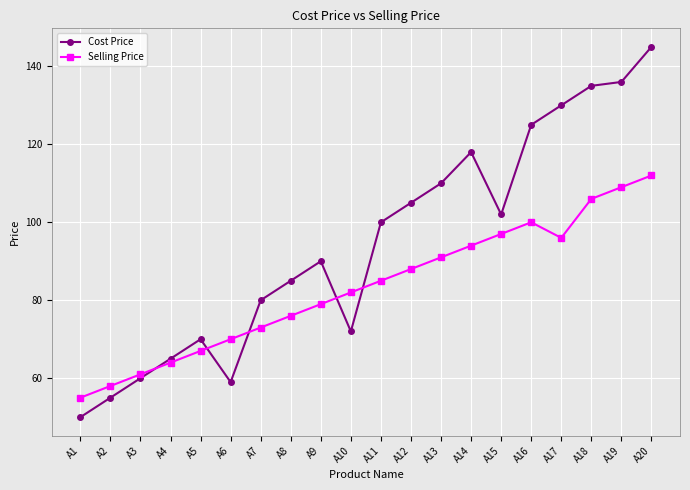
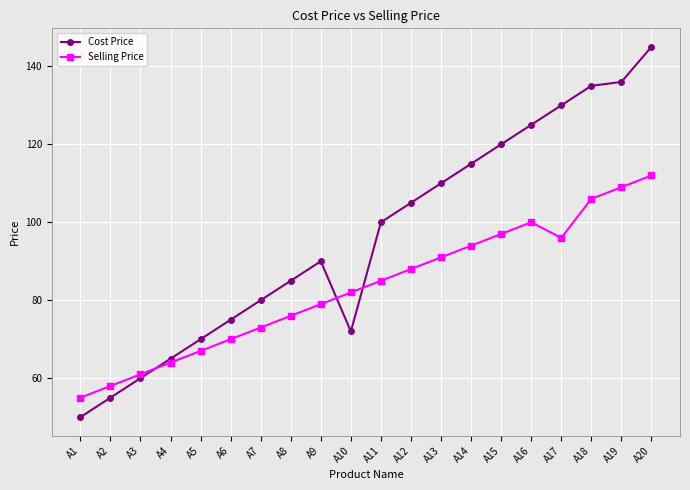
  {
    "Cost Price": {
      "A1": 50,
      "A2": 55,
      "A3": 60,
      "A4": 65,
      "A5": 70,
-     "A6": 59,
+     "A6": 75,
      "A7": 80,
      "A8": 85,
      "A9": 90,
      "A10": 72,
      "A11": 100,
      "A12": 105,
      "A13": 110,
-     "A14": 118,
-     "A15": 102,
+     "A14": 115,
+     "A15": 120,
      "A16": 125,
      "A17": 130,
      "A18": 135,
      "A19": 136,
      "A20": 145
    },
    "Selling Price": {
      "A1": 55,
      "A2": 58,
      "A3": 61,
      "A4": 64,
      "A5": 67,
      "A6": 70,
      "A7": 73,
      "A8": 76,
      "A9": 79,
      "A10": 82,
      "A11": 85,
      "A12": 88,
      "A13": 91,
      "A14": 94,
      "A15": 97,
      "A16": 100,
      "A17": 96,
      "A18": 106,
      "A19": 109,
      "A20": 112
    }
  }
